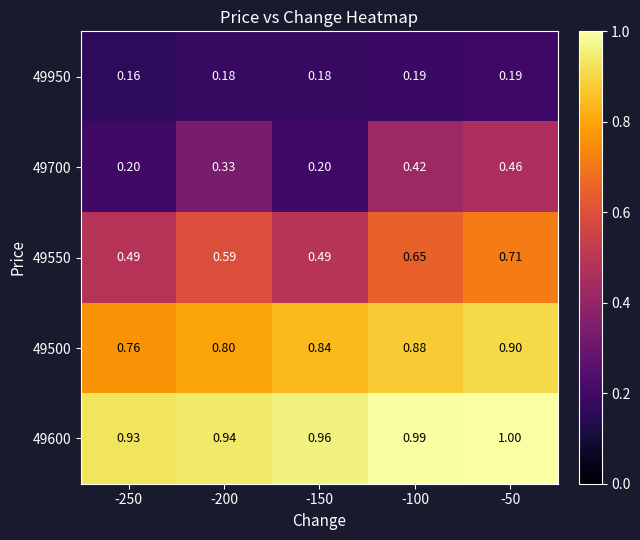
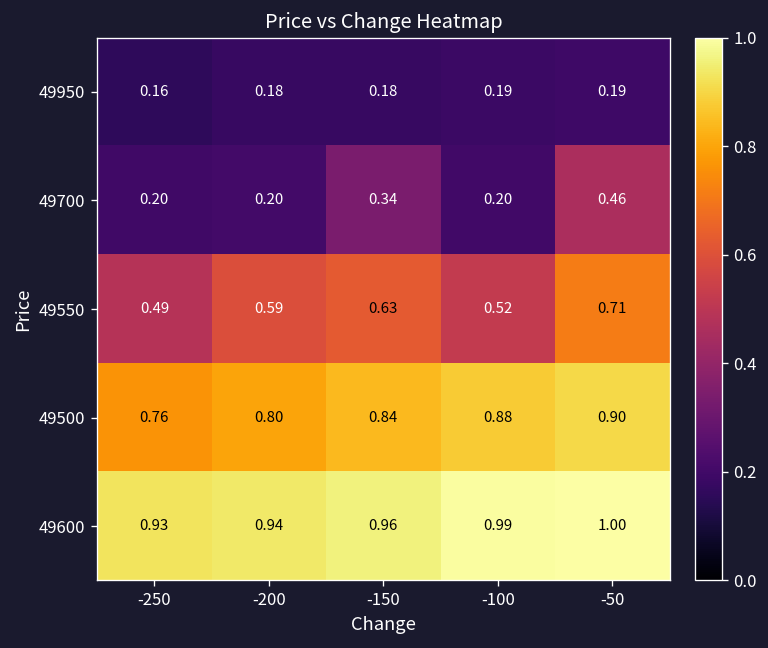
  {
    "49950": {
      "-250": 0.16,
      "-200": 0.18,
      "-150": 0.18,
      "-100": 0.19,
      "-50": 0.19
    },
    "49700": {
      "-250": 0.20,
-     "-200": 0.33,
-     "-150": 0.20,
-     "-100": 0.42,
+     "-200": 0.20,
+     "-150": 0.34,
+     "-100": 0.20,
      "-50": 0.46
    },
    "49550": {
      "-250": 0.49,
      "-200": 0.59,
-     "-150": 0.49,
-     "-100": 0.65,
+     "-150": 0.63,
+     "-100": 0.52,
      "-50": 0.71
    },
    "49500": {
      "-250": 0.76,
      "-200": 0.80,
      "-150": 0.84,
      "-100": 0.88,
      "-50": 0.90
    },
    "49600": {
      "-250": 0.93,
      "-200": 0.94,
      "-150": 0.96,
      "-100": 0.99,
      "-50": 1.00
    }
  }
